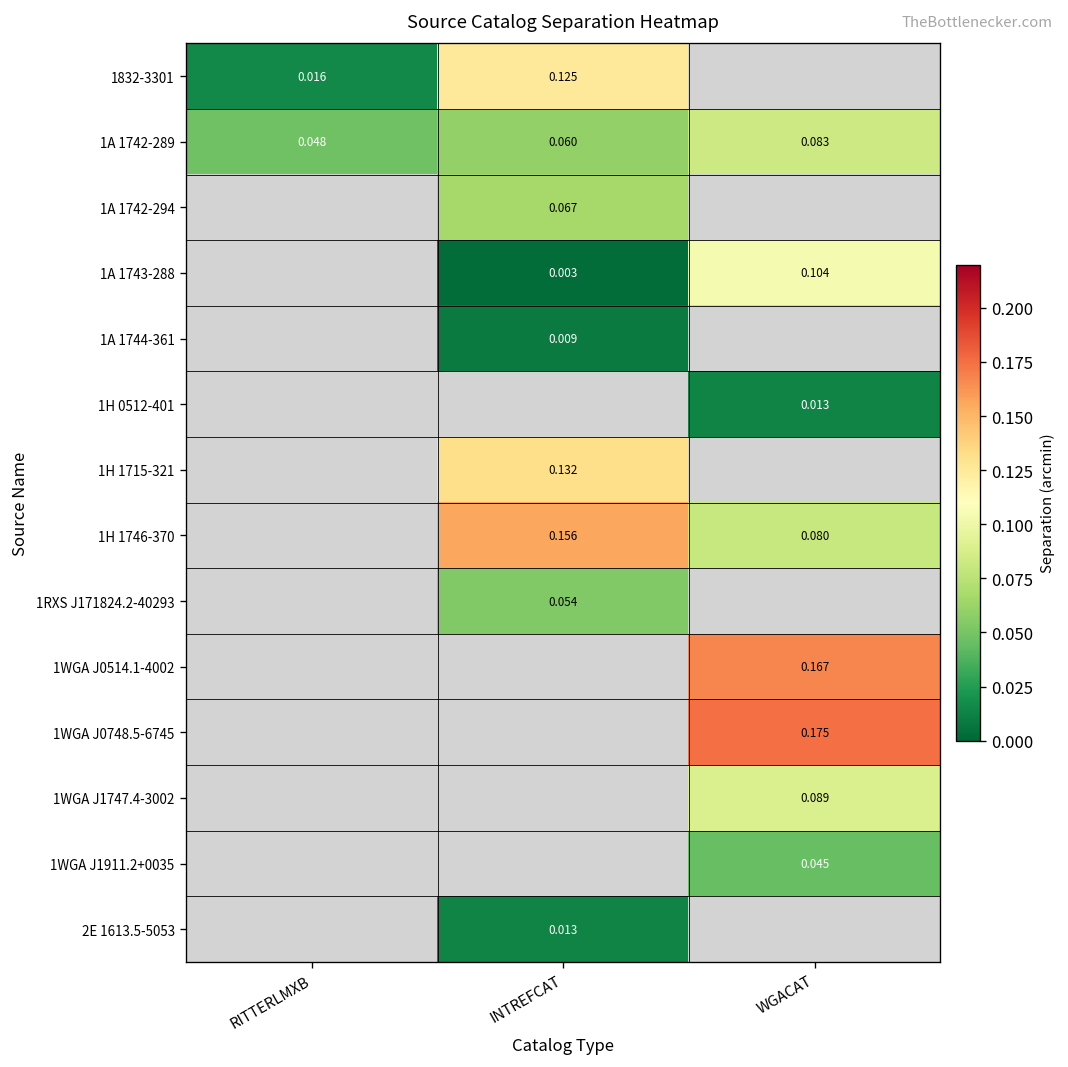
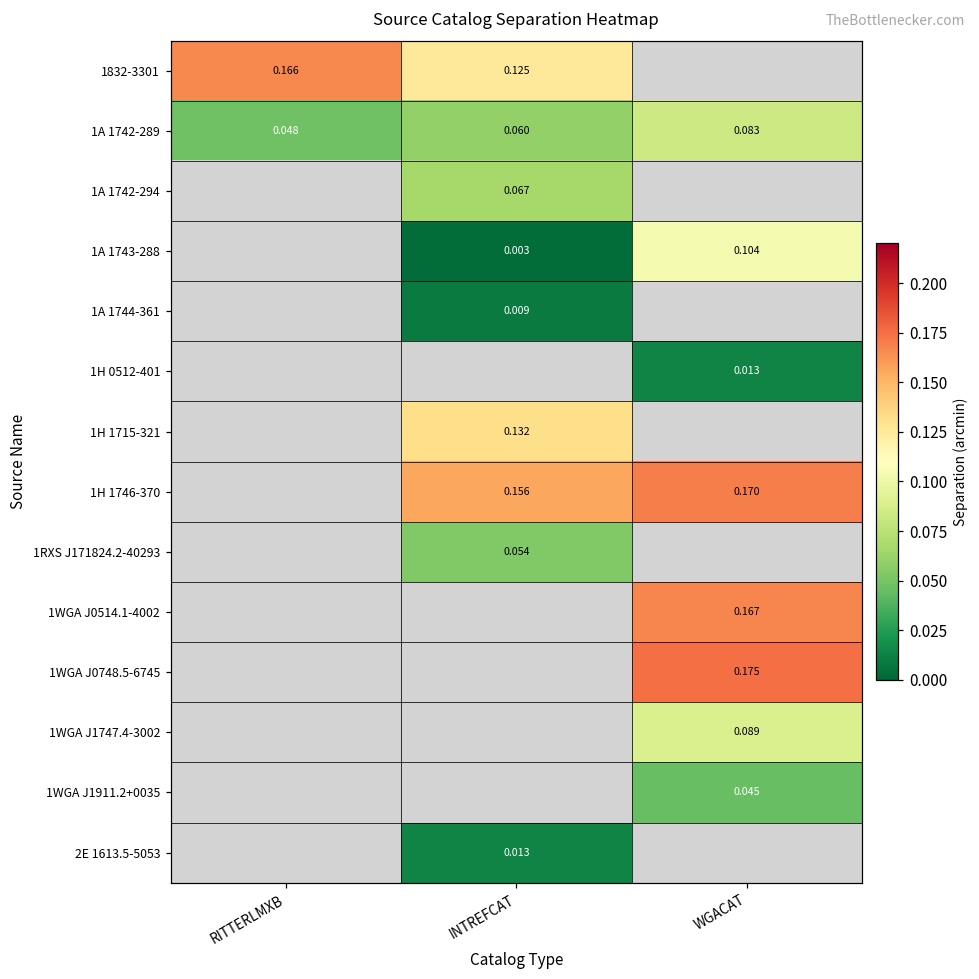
  {
    "1832-3301": {
-     "RITTERLMXB": 0.016,
+     "RITTERLMXB": 0.166,
      "INTREFCAT": 0.125
    },
    "1A 1742-289": {
      "RITTERLMXB": 0.048,
      "INTREFCAT": 0.060,
      "WGACAT": 0.083
    },
    "1A 1742-294": {
      "INTREFCAT": 0.067
    },
    "1A 1743-288": {
      "INTREFCAT": 0.003,
      "WGACAT": 0.104
    },
    "1A 1744-361": {
      "INTREFCAT": 0.009
    },
    "1H 0512-401": {
      "WGACAT": 0.013
    },
    "1H 1715-321": {
      "INTREFCAT": 0.132
    },
    "1H 1746-370": {
      "INTREFCAT": 0.156,
-     "WGACAT": 0.080
+     "WGACAT": 0.170
    },
    "1RXS J171824.2-40293": {
      "INTREFCAT": 0.054
    },
    "1WGA J0514.1-4002": {
      "WGACAT": 0.167
    },
    "1WGA J0748.5-6745": {
      "WGACAT": 0.175
    },
    "1WGA J1747.4-3002": {
      "WGACAT": 0.089
    },
    "1WGA J1911.2+0035": {
      "WGACAT": 0.045
    },
    "2E 1613.5-5053": {
      "INTREFCAT": 0.013
    }
  }
